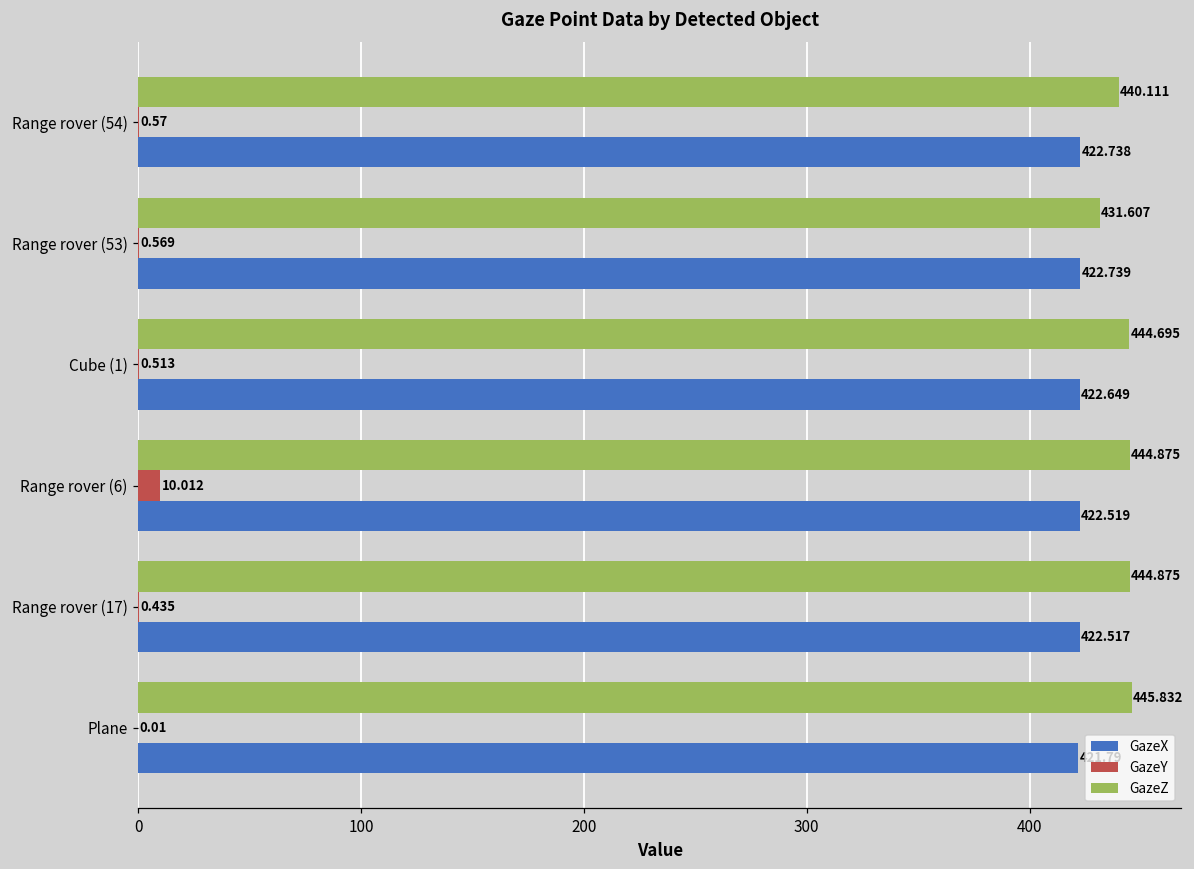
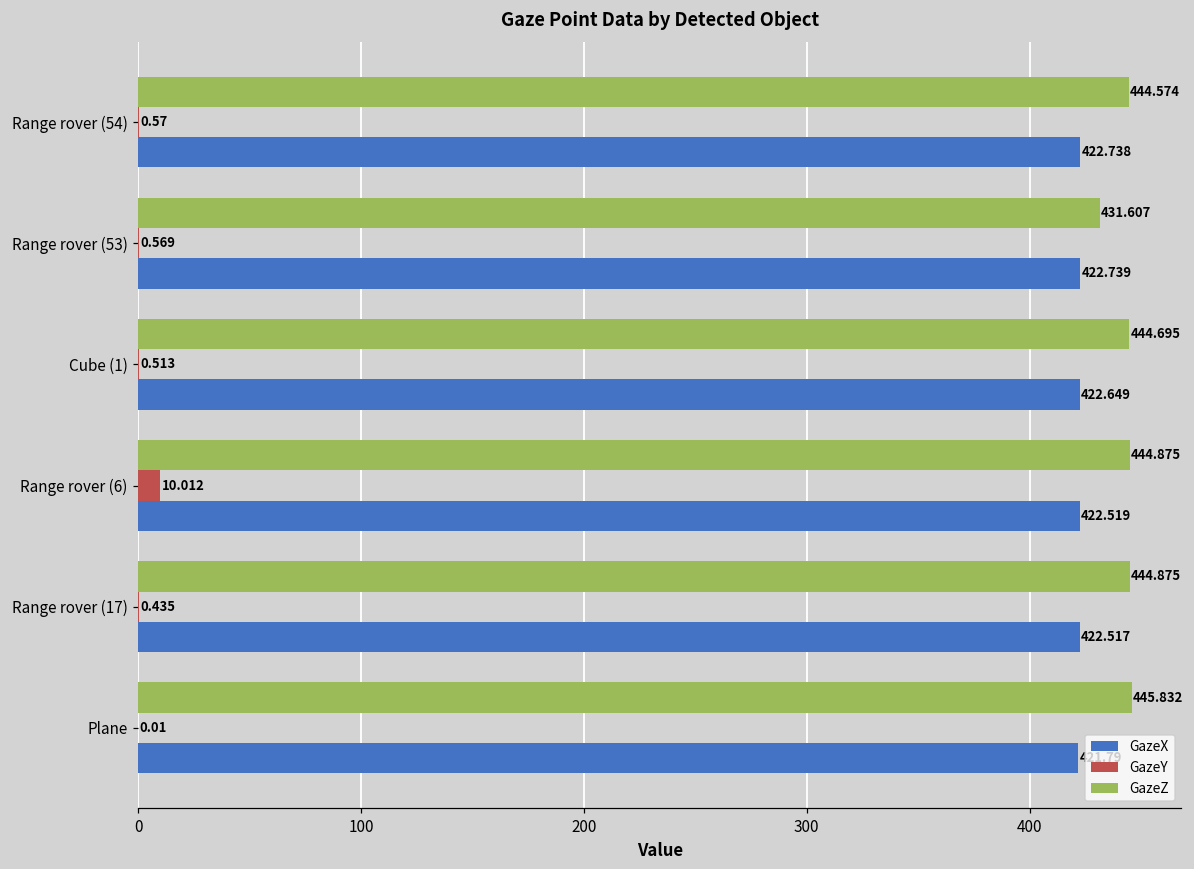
  {
    "GazeX": {
      "Range rover (54)": 422.738,
      "Range rover (53)": 422.739,
      "Cube (1)": 422.649,
      "Range rover (6)": 422.519,
      "Range rover (17)": 422.517
    },
    "GazeY": {
      "Range rover (54)": 0.57,
      "Range rover (53)": 0.569,
      "Cube (1)": 0.513,
      "Range rover (6)": 10.012,
      "Range rover (17)": 0.435,
      "Plane": 0.01
    },
    "GazeZ": {
-     "Range rover (54)": 440.111,
+     "Range rover (54)": 444.574,
      "Range rover (53)": 431.607,
      "Cube (1)": 444.695,
      "Range rover (6)": 444.875,
      "Range rover (17)": 444.875,
      "Plane": 445.832
    }
  }
